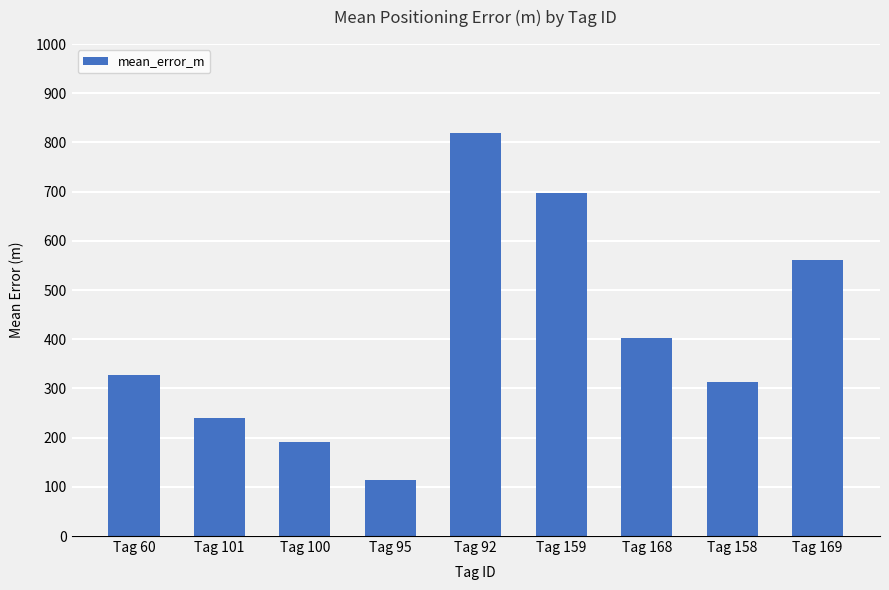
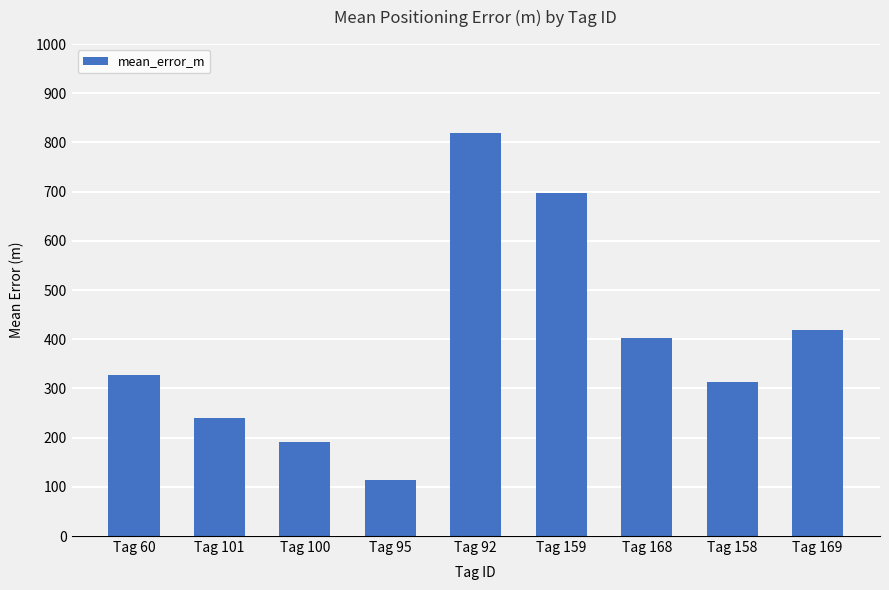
  {
    "Tag 60": 330,
    "Tag 101": 240,
    "Tag 100": 190,
    "Tag 95": 110,
    "Tag 92": 820,
    "Tag 159": 700,
    "Tag 168": 400,
    "Tag 158": 310,
-   "Tag 169": 560
+   "Tag 169": 420
  }
